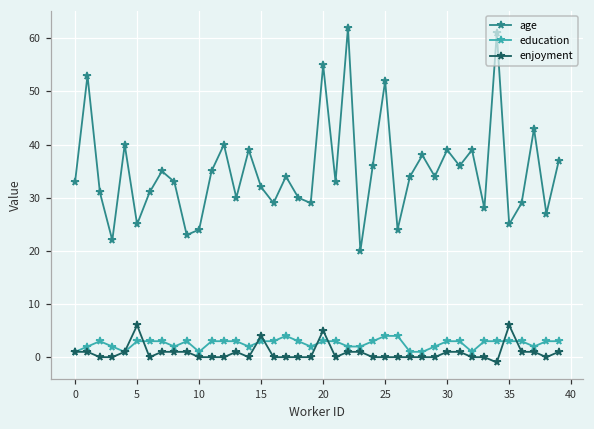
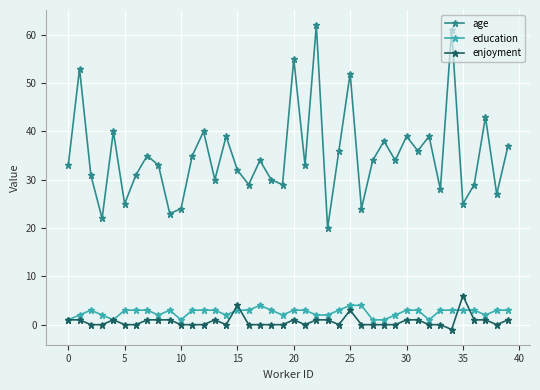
  {
    "enjoyment": {
-     "5": 6,
+     "5": 0,
      "10": 0,
      "15": 4,
-     "20": 5,
-     "25": 0,
+     "20": 1,
+     "25": 3,
      "30": 1,
      "35": 6
    }
  }
